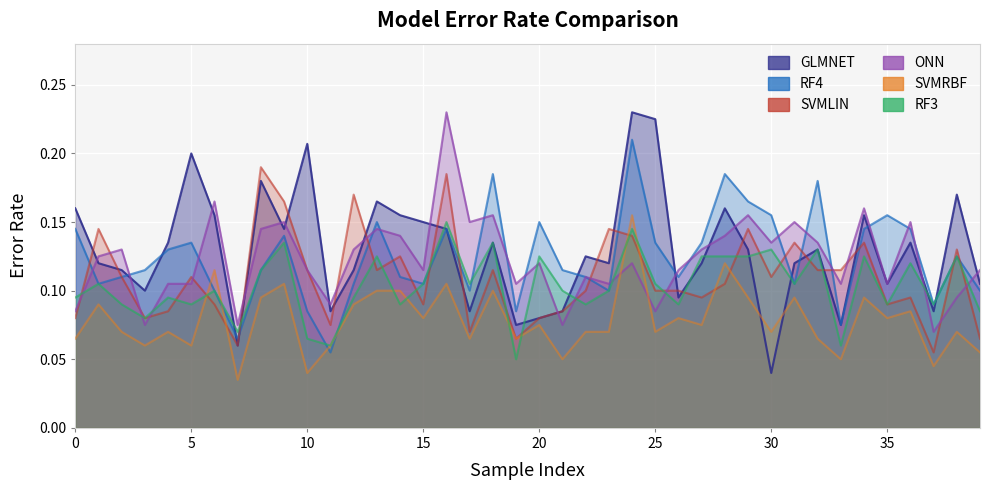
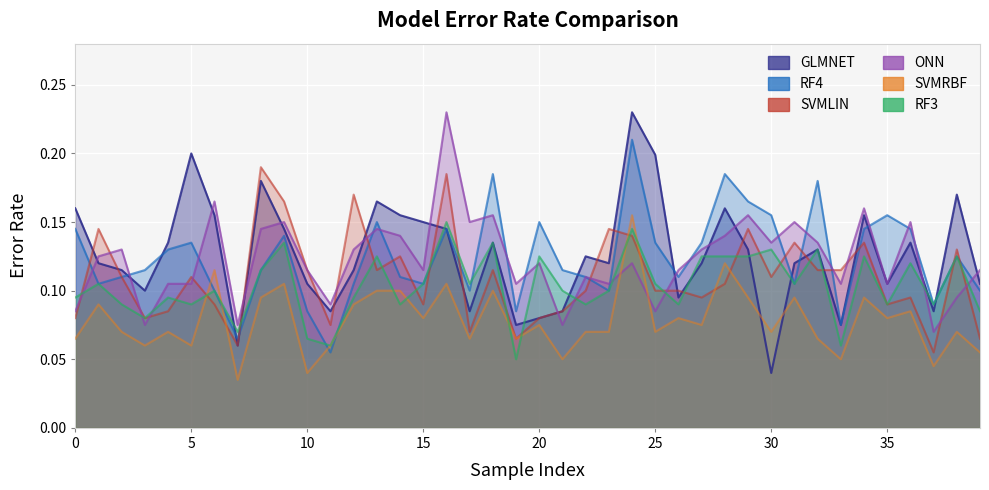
  {
    "GLMNET": {
      "0": 0.160,
      "5": 0.200,
-     "10": 0.207,
+     "10": 0.105,
      "15": 0.150,
-     "25": 0.225,
+     "25": 0.199,
      "30": 0.040
    }
  }
